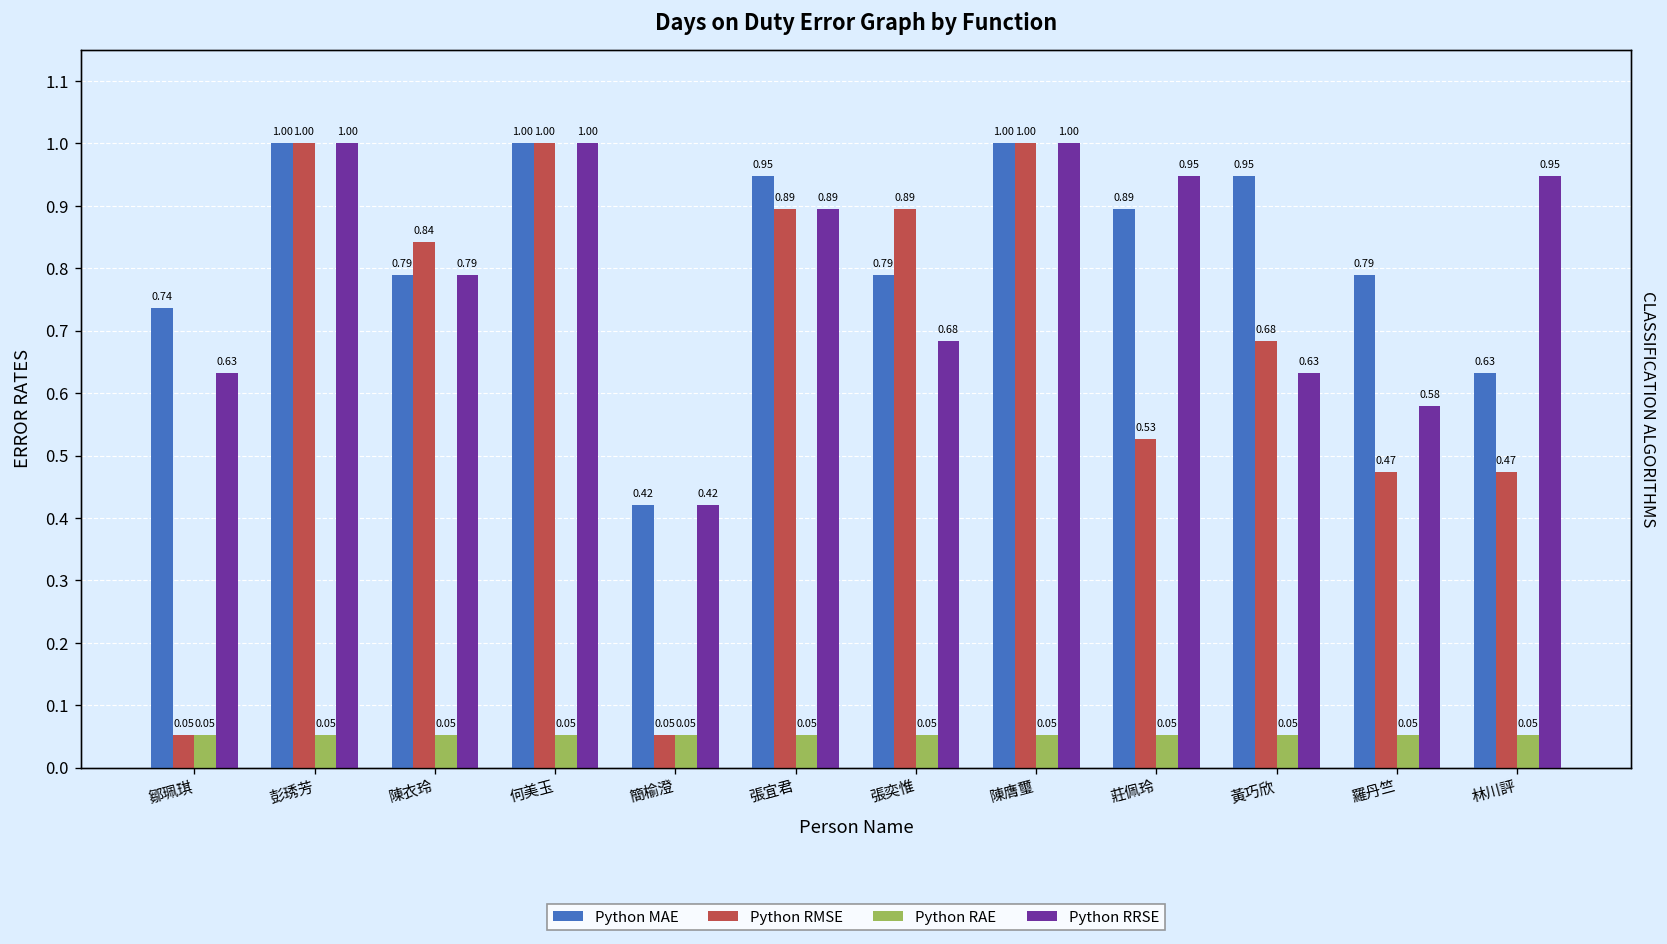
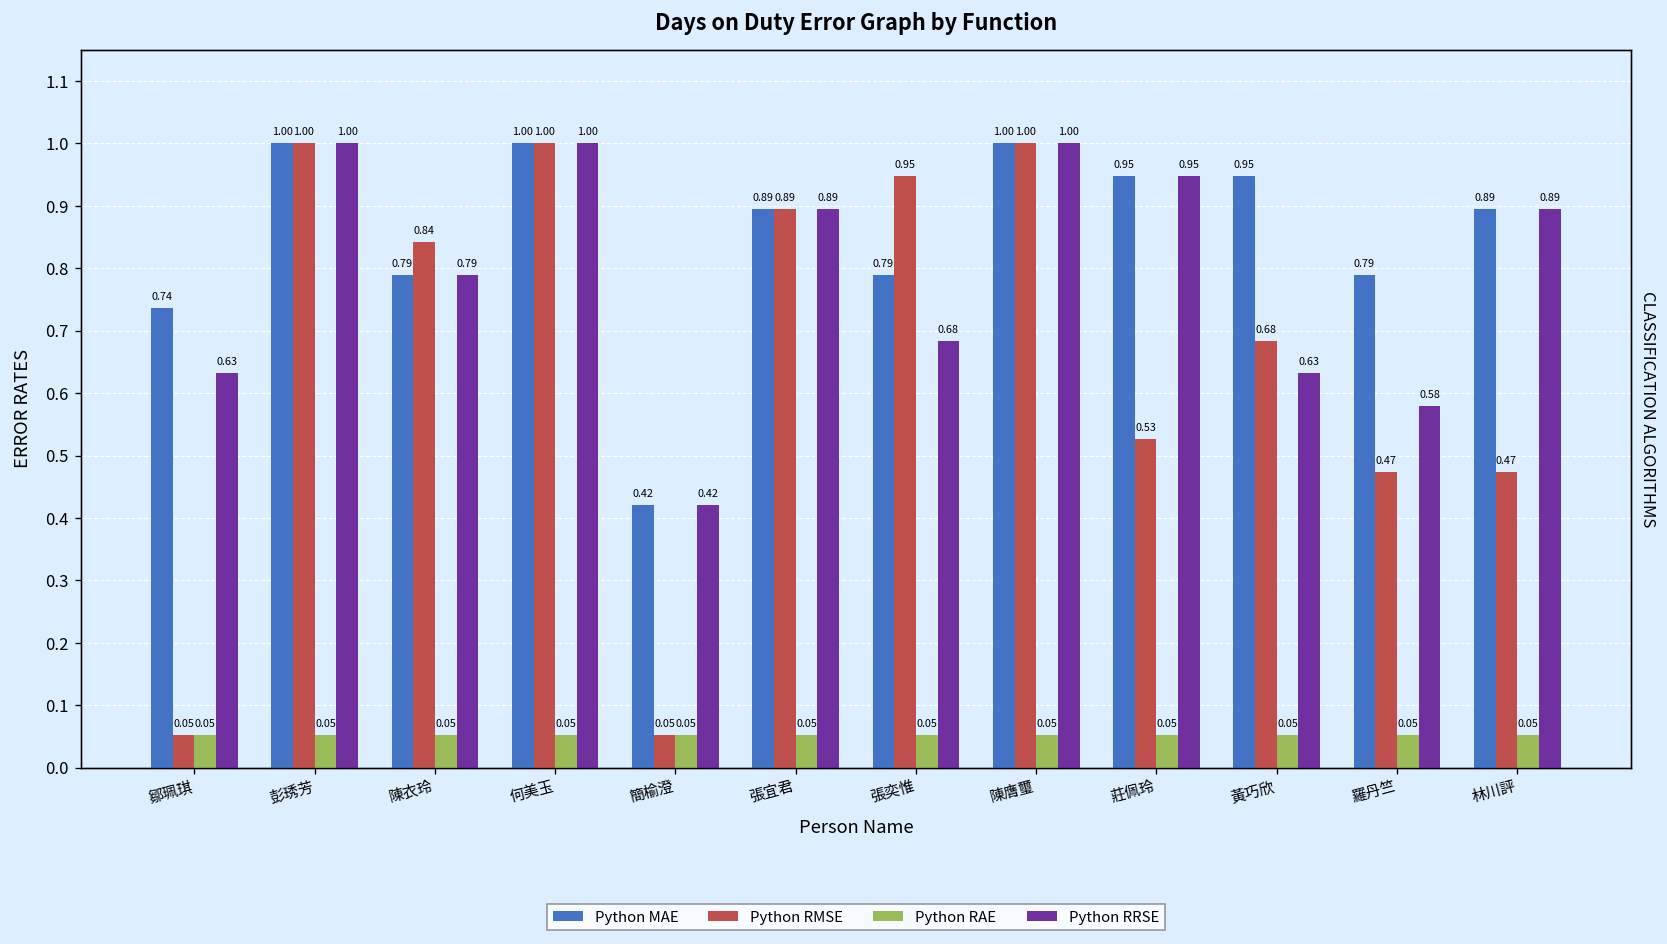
  {
    "Python MAE": {
      "鄒珮琪": 0.74,
      "彭琇芳": 1.00,
      "陳衣玲": 0.79,
      "何美玉": 1.00,
      "簡榆澄": 0.42,
-     "張宜君": 0.95,
+     "張宜君": 0.89,
      "張奕惟": 0.79,
      "陳膺璽": 1.00,
-     "莊佩玲": 0.89,
+     "莊佩玲": 0.95,
      "黃巧欣": 0.95,
      "羅丹竺": 0.79,
-     "林川評": 0.63
+     "林川評": 0.89
    },
    "Python RMSE": {
      "鄒珮琪": 0.05,
      "彭琇芳": 1.00,
      "陳衣玲": 0.84,
      "何美玉": 1.00,
      "簡榆澄": 0.05,
      "張宜君": 0.89,
-     "張奕惟": 0.89,
+     "張奕惟": 0.95,
      "陳膺璽": 1.00,
      "莊佩玲": 0.53,
      "黃巧欣": 0.68,
      "羅丹竺": 0.47,
      "林川評": 0.47
    },
    "Python RAE": {
      "鄒珮琪": 0.05,
      "彭琇芳": 0.05,
      "陳衣玲": 0.05,
      "何美玉": 0.05,
      "簡榆澄": 0.05,
      "張宜君": 0.05,
      "張奕惟": 0.05,
      "陳膺璽": 0.05,
      "莊佩玲": 0.05,
      "黃巧欣": 0.05,
      "羅丹竺": 0.05,
      "林川評": 0.05
    },
    "Python RRSE": {
      "鄒珮琪": 0.63,
      "彭琇芳": 1.00,
      "陳衣玲": 0.79,
      "何美玉": 1.00,
      "簡榆澄": 0.42,
      "張宜君": 0.89,
      "張奕惟": 0.68,
      "陳膺璽": 1.00,
      "莊佩玲": 0.95,
      "黃巧欣": 0.63,
      "羅丹竺": 0.58,
-     "林川評": 0.95
+     "林川評": 0.89
    }
  }
